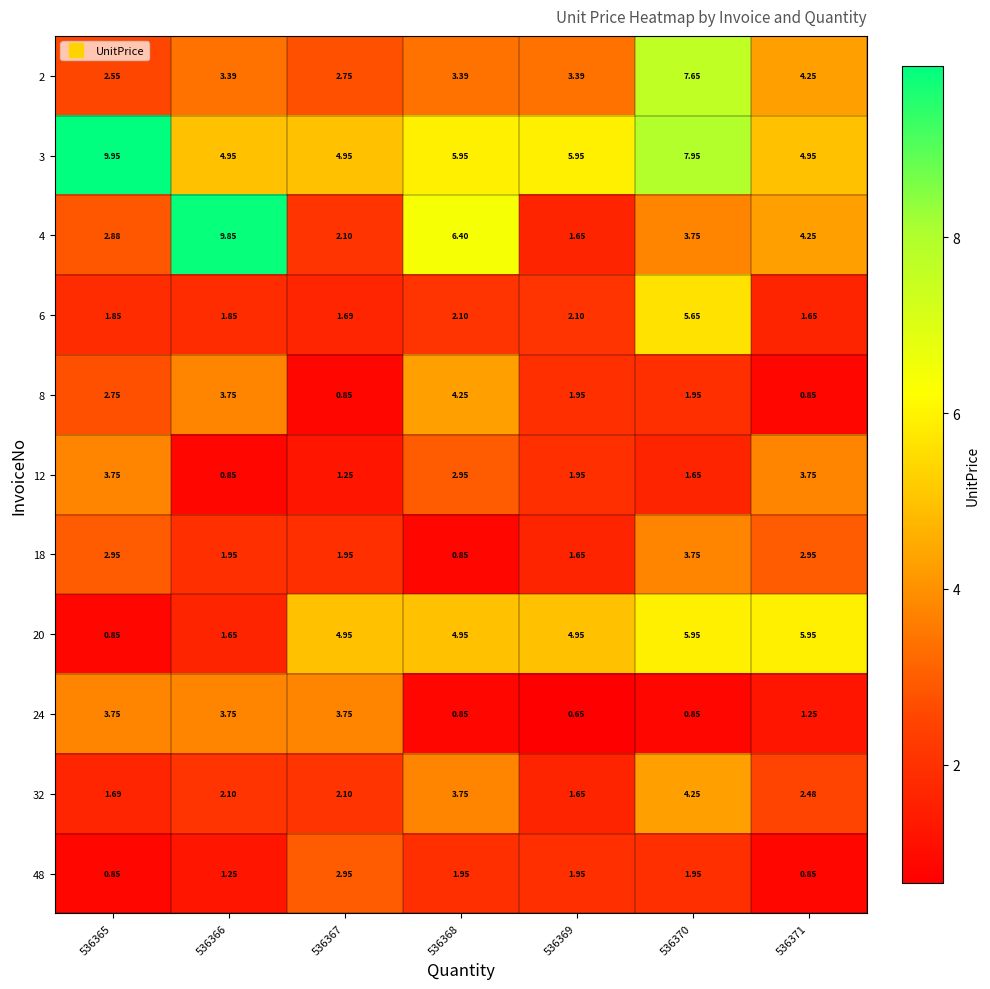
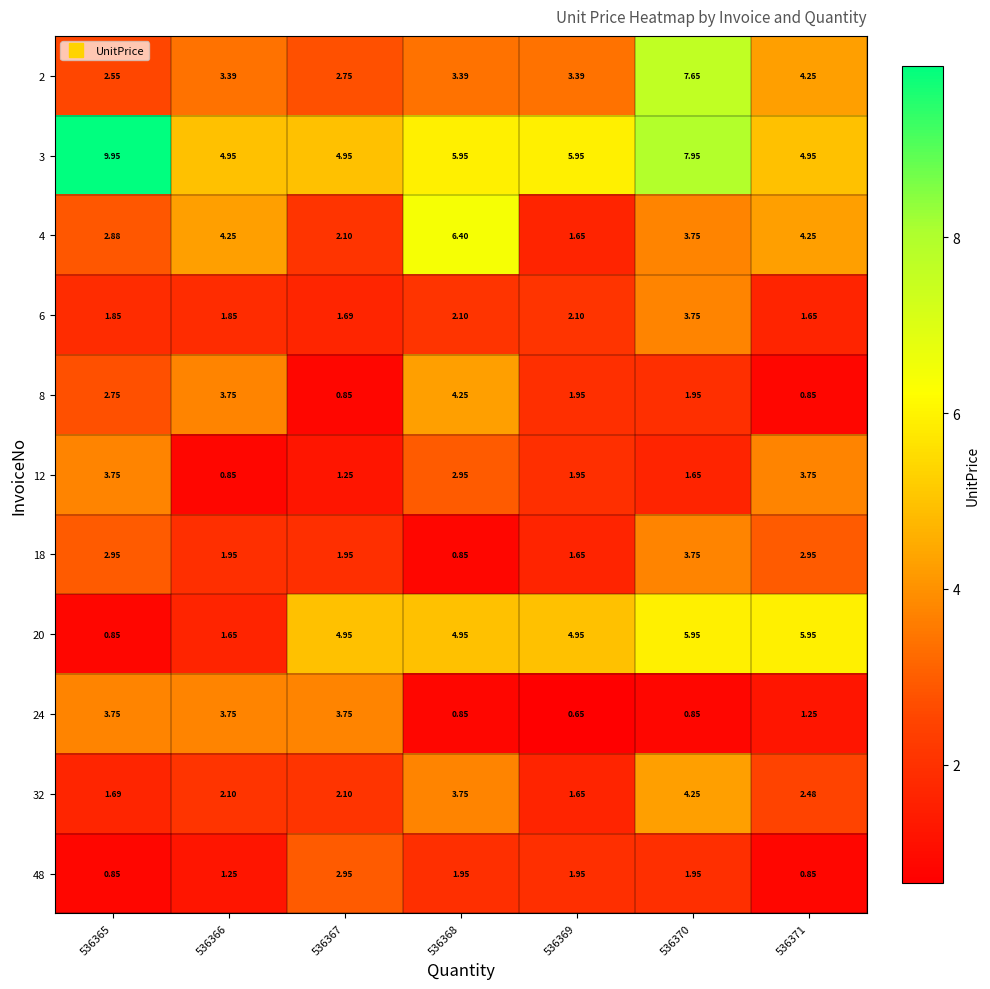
  {
    "2": {
      "536365": 2.55,
      "536366": 3.39,
      "536367": 2.75,
      "536368": 3.39,
      "536369": 3.39,
      "536370": 7.65,
      "536371": 4.25
    },
    "3": {
      "536365": 9.95,
      "536366": 4.95,
      "536367": 4.95,
      "536368": 5.95,
      "536369": 5.95,
      "536370": 7.95,
      "536371": 4.95
    },
    "4": {
      "536365": 2.88,
-     "536366": 9.85,
+     "536366": 4.25,
      "536367": 2.10,
      "536368": 6.40,
      "536369": 1.65,
      "536370": 3.75,
      "536371": 4.25
    },
    "6": {
      "536365": 1.85,
      "536366": 1.85,
      "536367": 1.69,
      "536368": 2.10,
      "536369": 2.10,
-     "536370": 5.65,
+     "536370": 3.75,
      "536371": 1.65
    },
    "8": {
      "536365": 2.75,
      "536366": 3.75,
      "536367": 0.85,
      "536368": 4.25,
      "536369": 1.95,
      "536370": 1.95,
      "536371": 0.85
    },
    "12": {
      "536365": 3.75,
      "536366": 0.85,
      "536367": 1.25,
      "536368": 2.95,
      "536369": 1.95,
      "536370": 1.65,
      "536371": 3.75
    },
    "18": {
      "536365": 2.95,
      "536366": 1.95,
      "536367": 1.95,
      "536368": 0.85,
      "536369": 1.65,
      "536370": 3.75,
      "536371": 2.95
    },
    "20": {
      "536365": 0.85,
      "536366": 1.65,
      "536367": 4.95,
      "536368": 4.95,
      "536369": 4.95,
      "536370": 5.95,
      "536371": 5.95
    },
    "24": {
      "536365": 3.75,
      "536366": 3.75,
      "536367": 3.75,
      "536368": 0.85,
      "536369": 0.65,
      "536370": 0.85,
      "536371": 1.25
    },
    "32": {
      "536365": 1.69,
      "536366": 2.10,
      "536367": 2.10,
      "536368": 3.75,
      "536369": 1.65,
      "536370": 4.25,
      "536371": 2.48
    },
    "48": {
      "536365": 0.85,
      "536366": 1.25,
      "536367": 2.95,
      "536368": 1.95,
      "536369": 1.95,
      "536370": 1.95,
      "536371": 0.85
    }
  }
